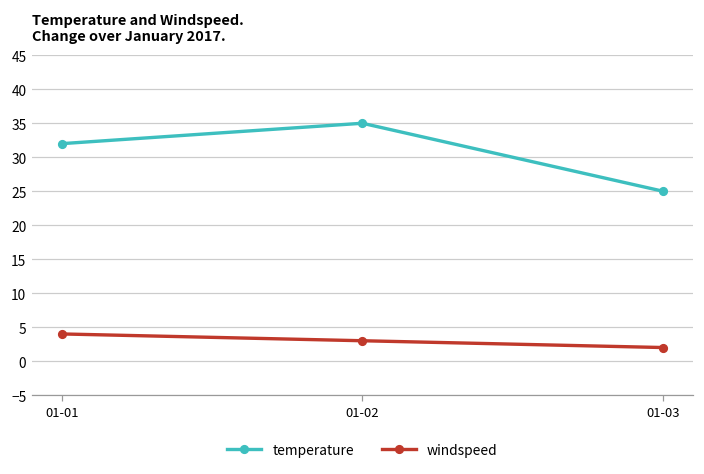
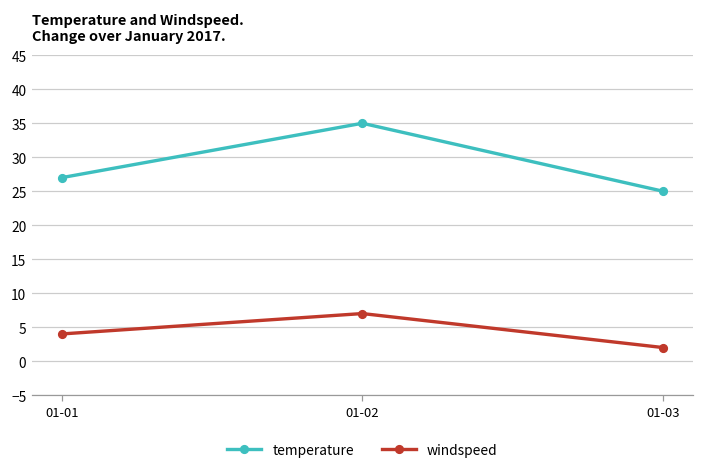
  {
    "temperature": {
-     "01-01": 32,
+     "01-01": 27,
      "01-02": 35,
      "01-03": 25
    },
    "windspeed": {
      "01-01": 4,
-     "01-02": 3,
+     "01-02": 7,
      "01-03": 2
    }
  }
